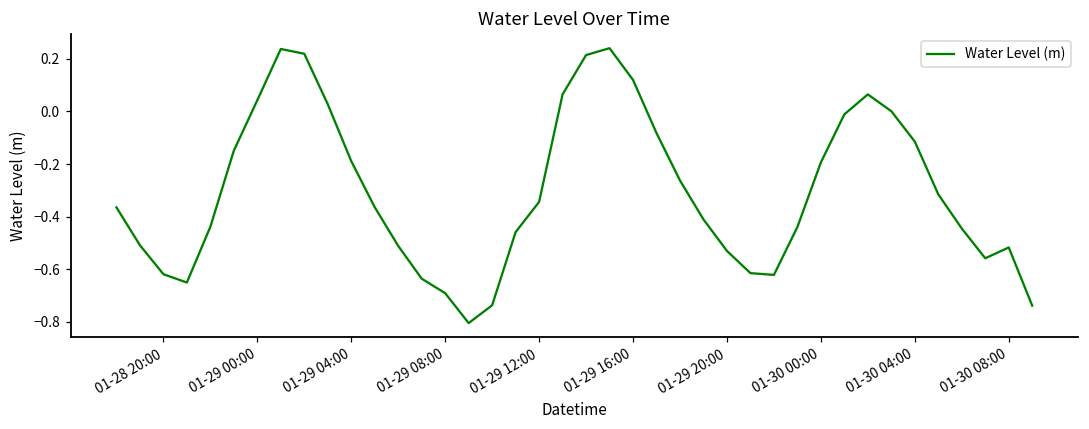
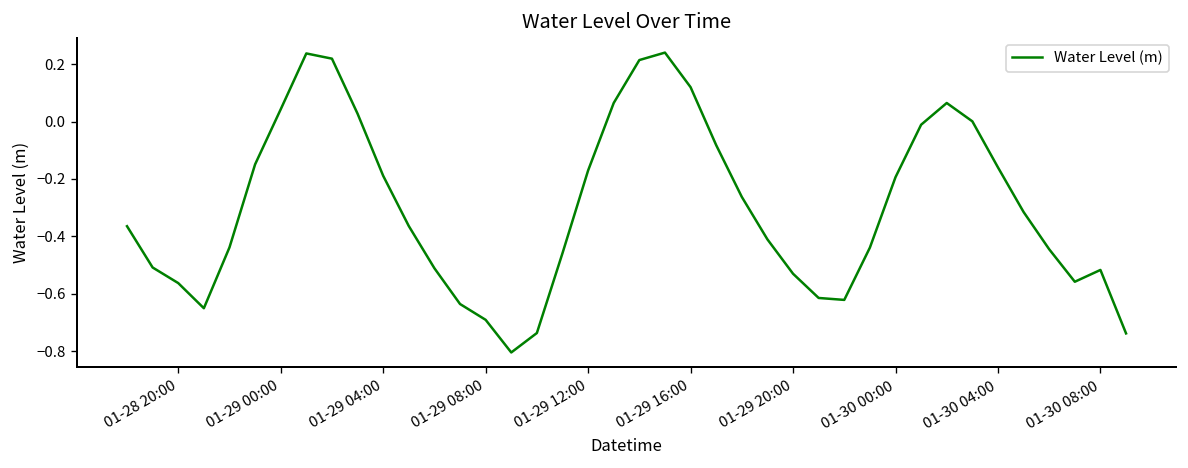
  {
-   "01-28 20:00": -0.62,
+   "01-28 20:00": -0.56,
    "01-29 00:00": 0.04,
    "01-29 04:00": -0.19,
    "01-29 08:00": -0.69,
-   "01-29 12:00": -0.34,
+   "01-29 12:00": -0.17,
    "01-29 16:00": 0.12,
    "01-29 20:00": -0.53,
    "01-30 00:00": -0.19,
-   "01-30 04:00": -0.11,
+   "01-30 04:00": -0.16,
    "01-30 08:00": -0.52
  }
